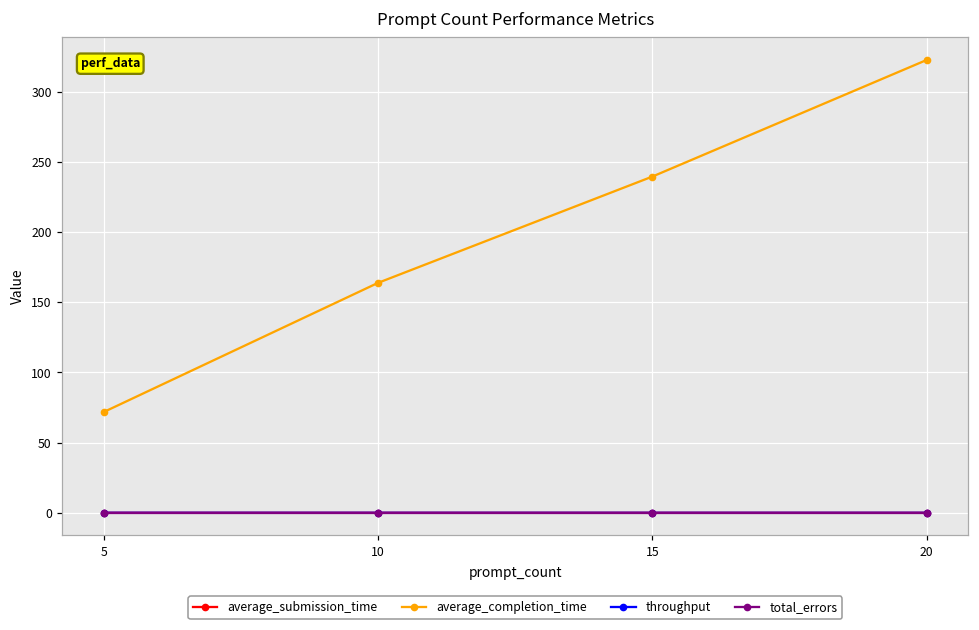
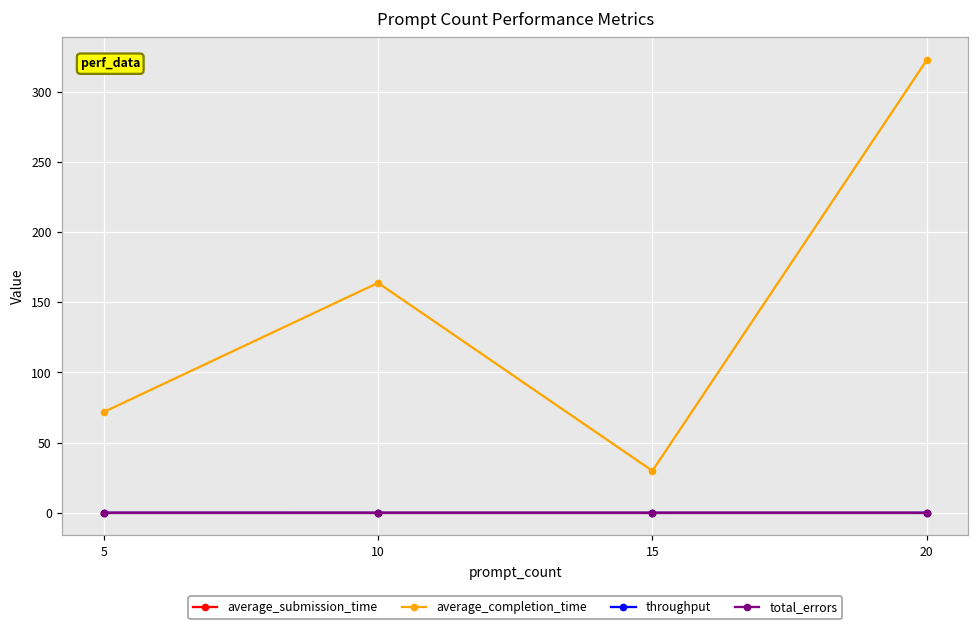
  {
    "total_errors": {
      "5": 0,
      "10": 0,
      "15": 0,
      "20": 0
    },
    "average_completion_time": {
      "5": 72,
      "10": 164,
-     "15": 239,
+     "15": 30,
      "20": 323
    }
  }
